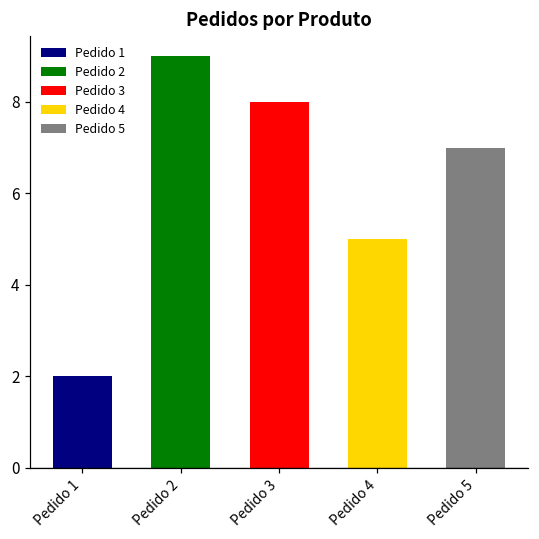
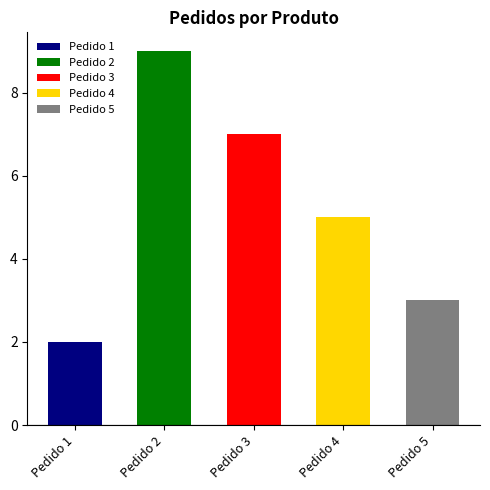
  {
    "Pedido 1": 2,
    "Pedido 2": 9,
-   "Pedido 3": 8,
+   "Pedido 3": 7,
    "Pedido 4": 5,
-   "Pedido 5": 7
+   "Pedido 5": 3
  }
